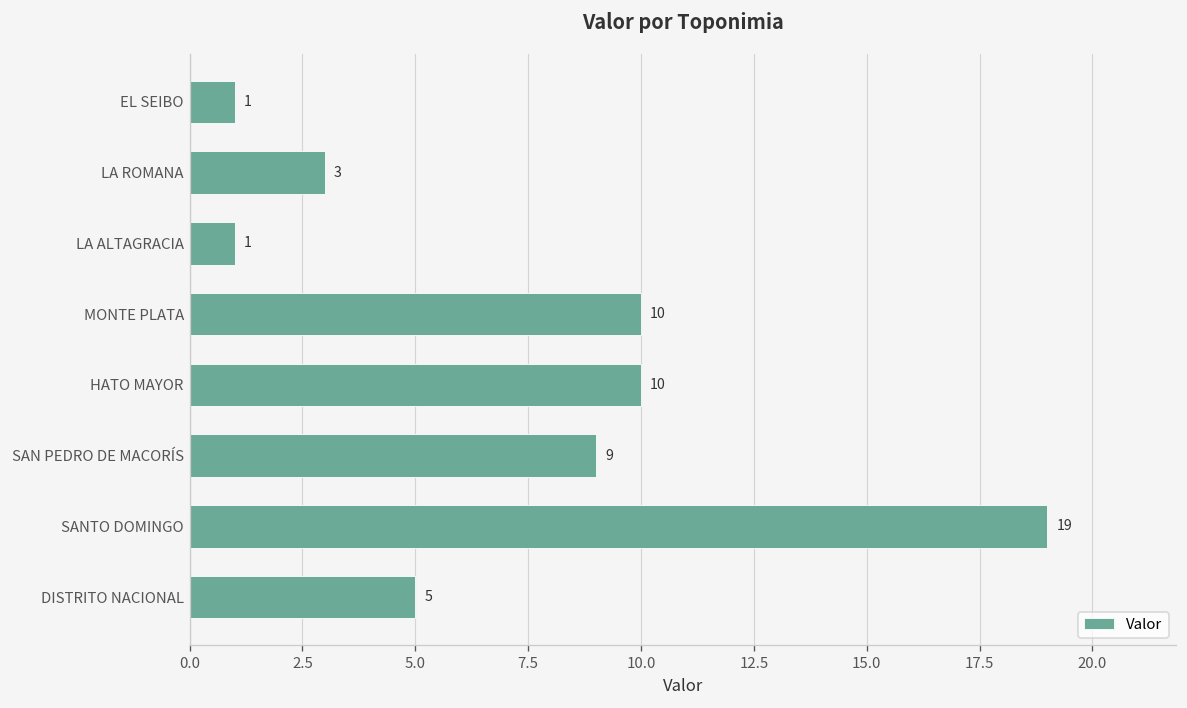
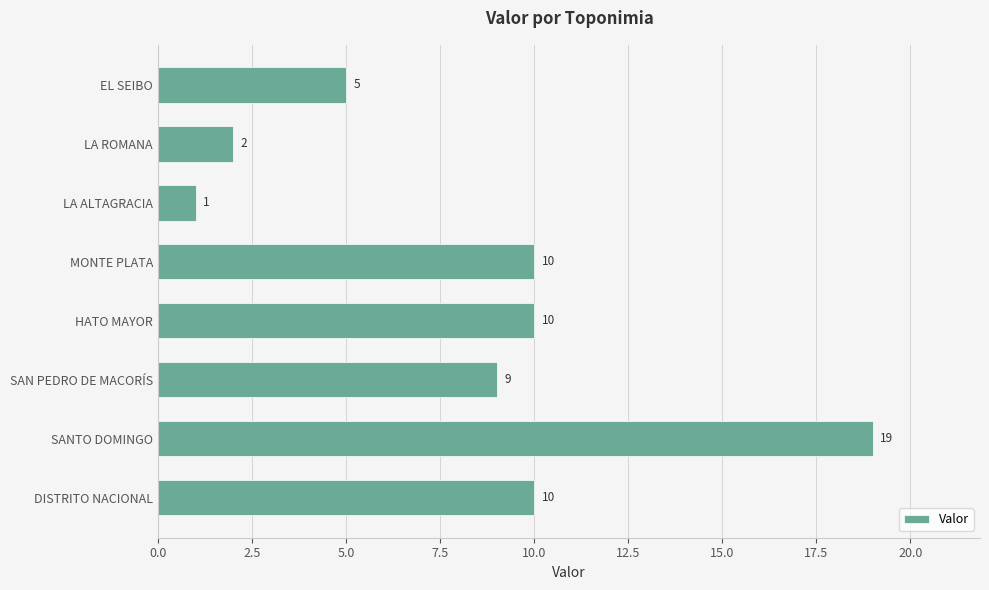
  {
-   "EL SEIBO": 1,
-   "LA ROMANA": 3,
+   "EL SEIBO": 5,
+   "LA ROMANA": 2,
    "LA ALTAGRACIA": 1,
    "MONTE PLATA": 10,
    "HATO MAYOR": 10,
    "SAN PEDRO DE MACORÍS": 9,
    "SANTO DOMINGO": 19,
-   "DISTRITO NACIONAL": 5
+   "DISTRITO NACIONAL": 10
  }
